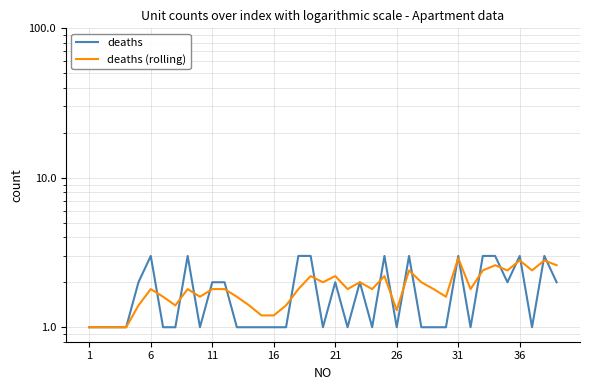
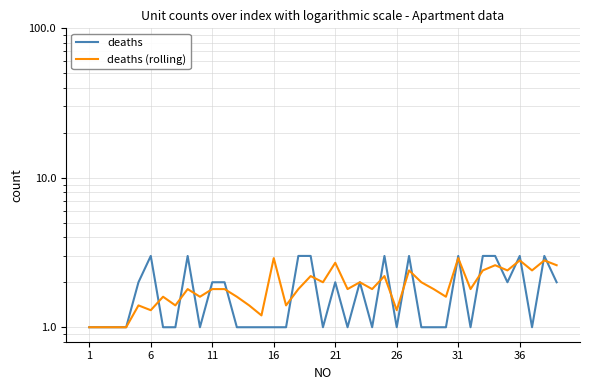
  {
    "deaths": {
      "6": 3.0,
      "11": 2.0,
      "16": 1.0,
      "21": 2.0,
      "26": 1.0,
      "36": 3.0
    },
    "deaths (rolling)": {
-     "6": 1.8,
+     "6": 1.3,
      "11": 1.8,
-     "16": 1.2,
-     "21": 2.2,
+     "16": 2.9,
+     "21": 2.7,
      "26": 1.3,
      "36": 2.8
    }
  }
